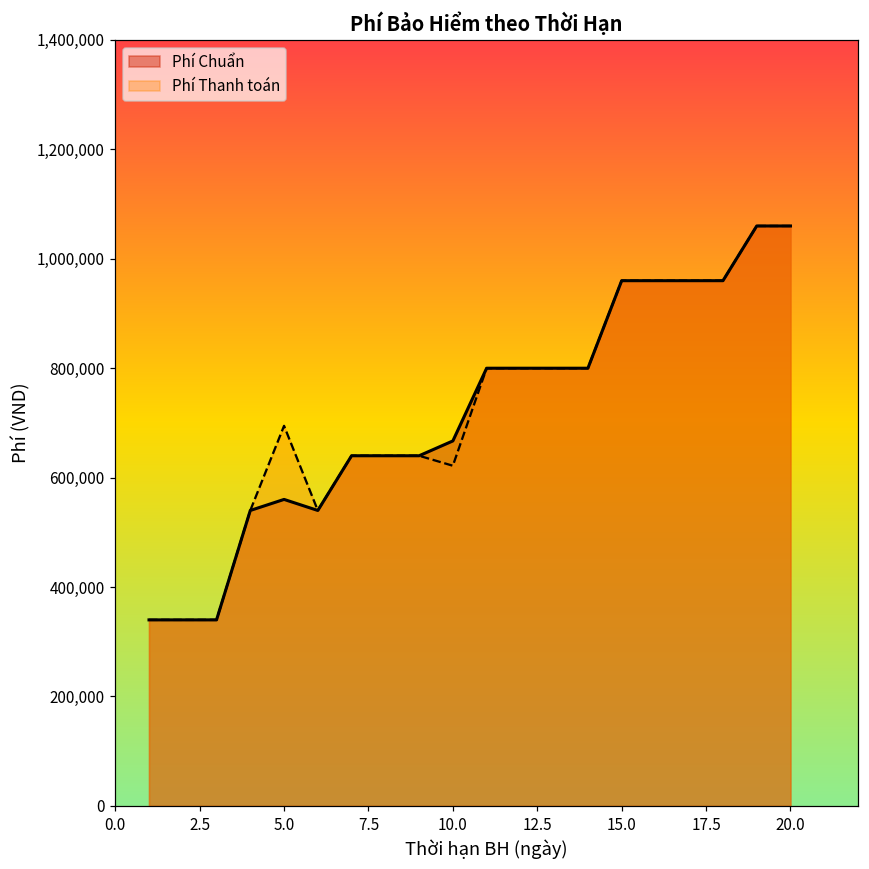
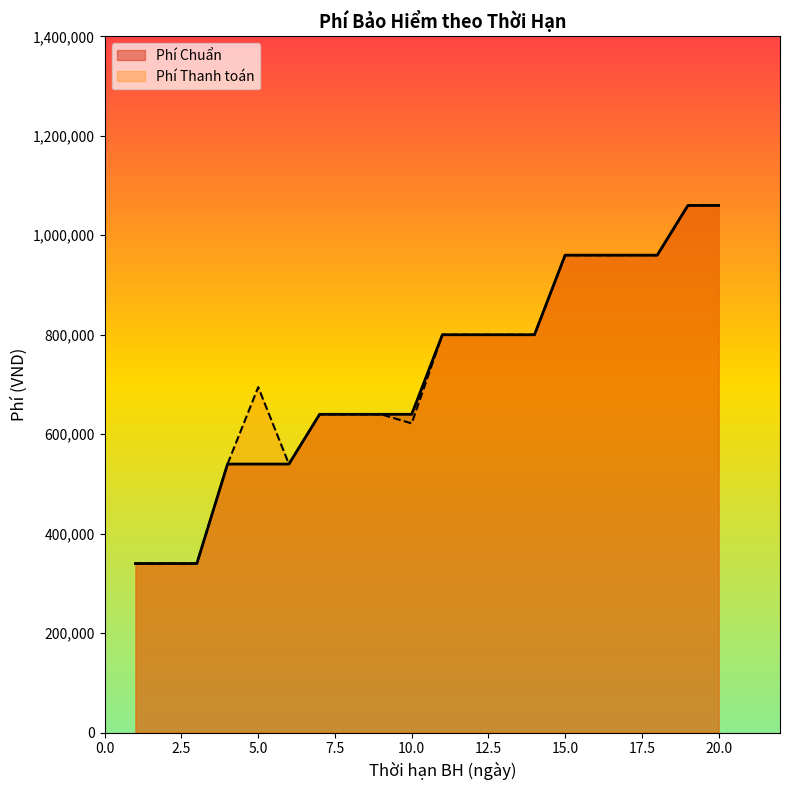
  {
    "Phí Chuẩn": {
-     "5.0": "560,000",
-     "10.0": "670,000"
+     "5.0": "540,000",
+     "10.0": "640,000"
    },
    "Phí Thanh toán": {
      "5.0": "690,000",
      "10.0": "620,000"
    }
  }
